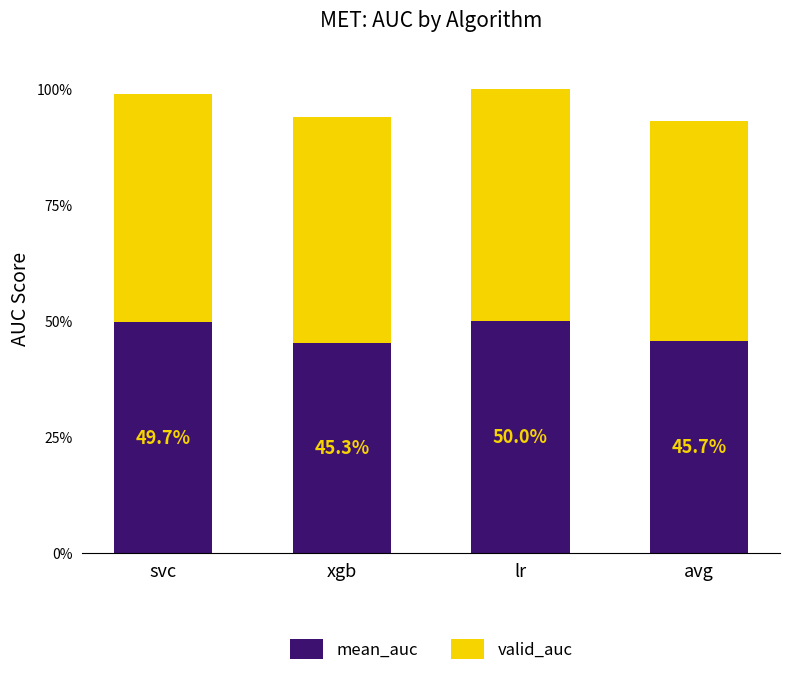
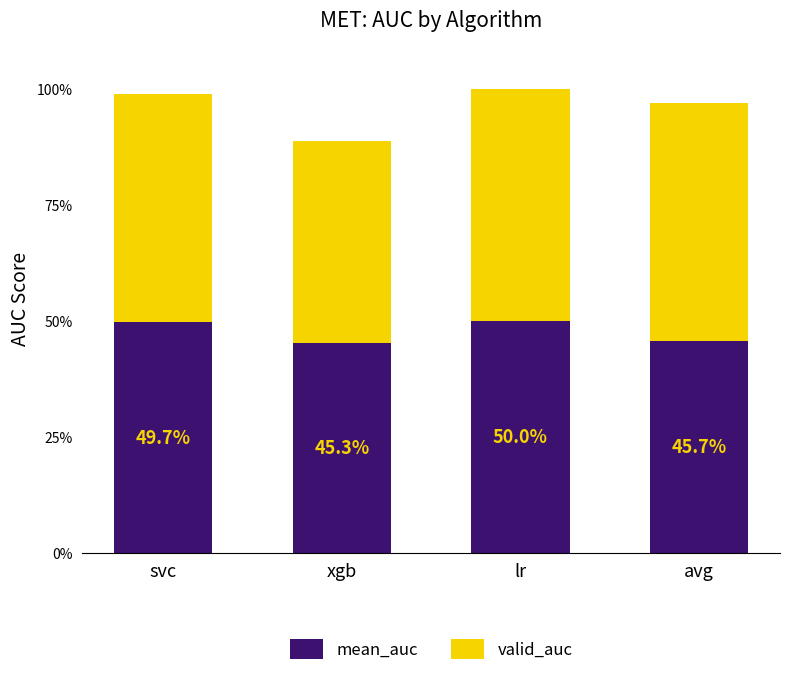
  {
    "mean_auc": {
      "svc": "49.7%",
      "xgb": "45.3%",
      "lr": "50.0%",
      "avg": "45.7%"
    },
    "valid_auc": {
      "svc": "49%",
-     "xgb": "49%",
+     "xgb": "44%",
      "lr": "50%",
-     "avg": "48%"
+     "avg": "51%"
    }
  }
